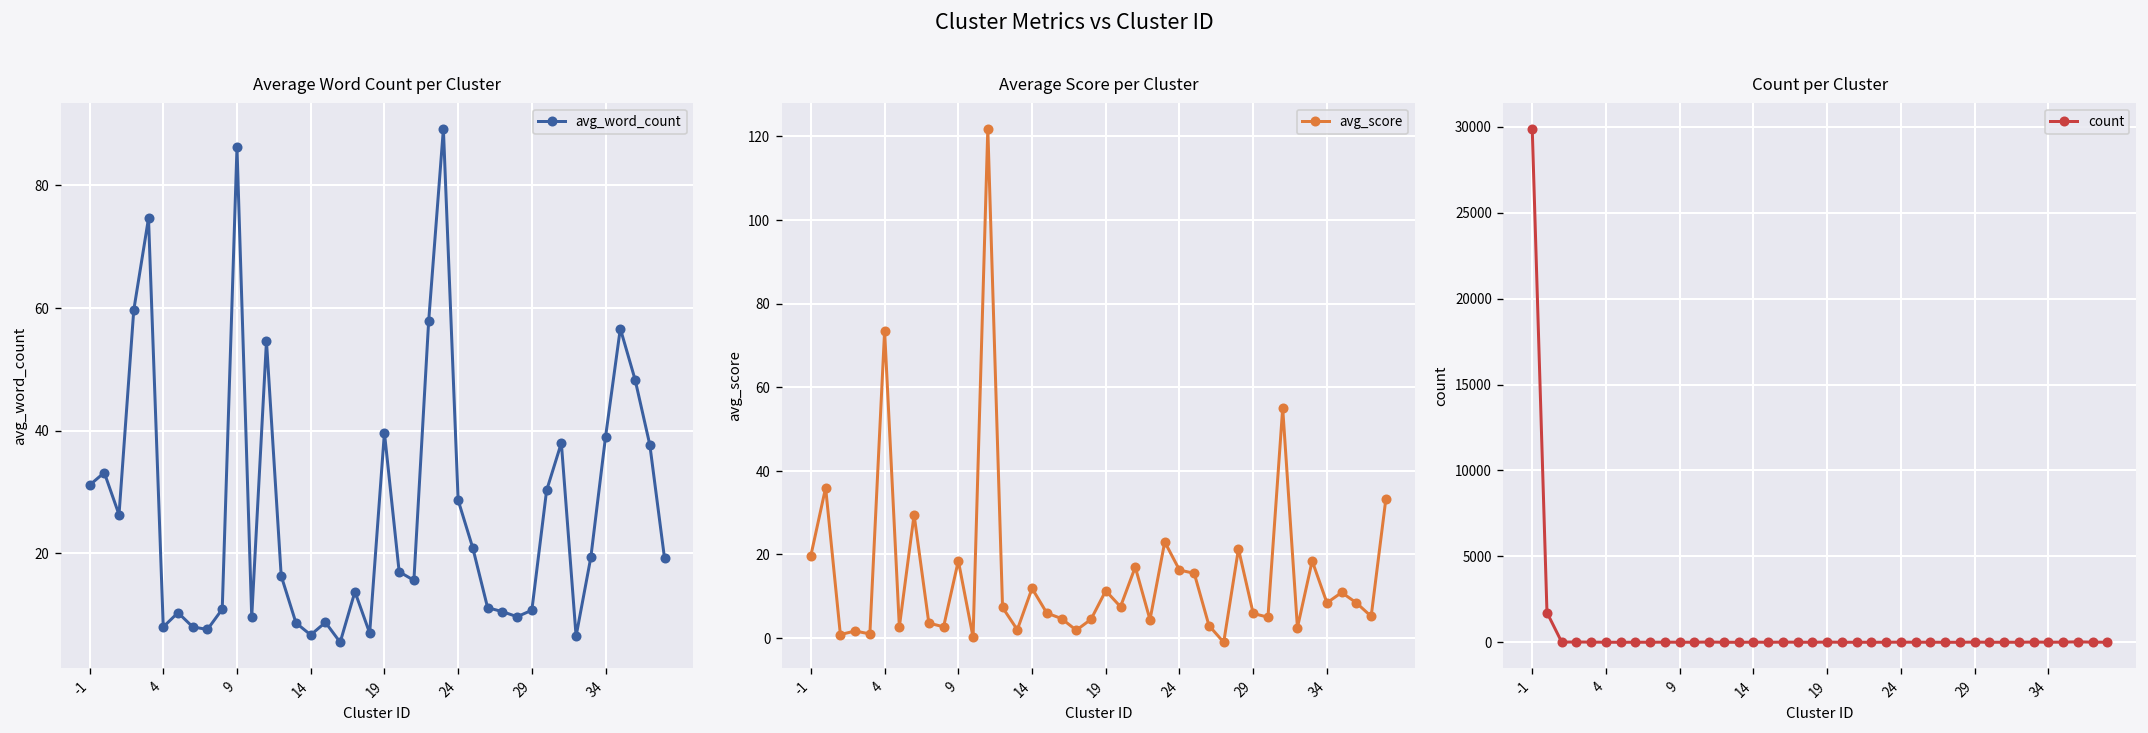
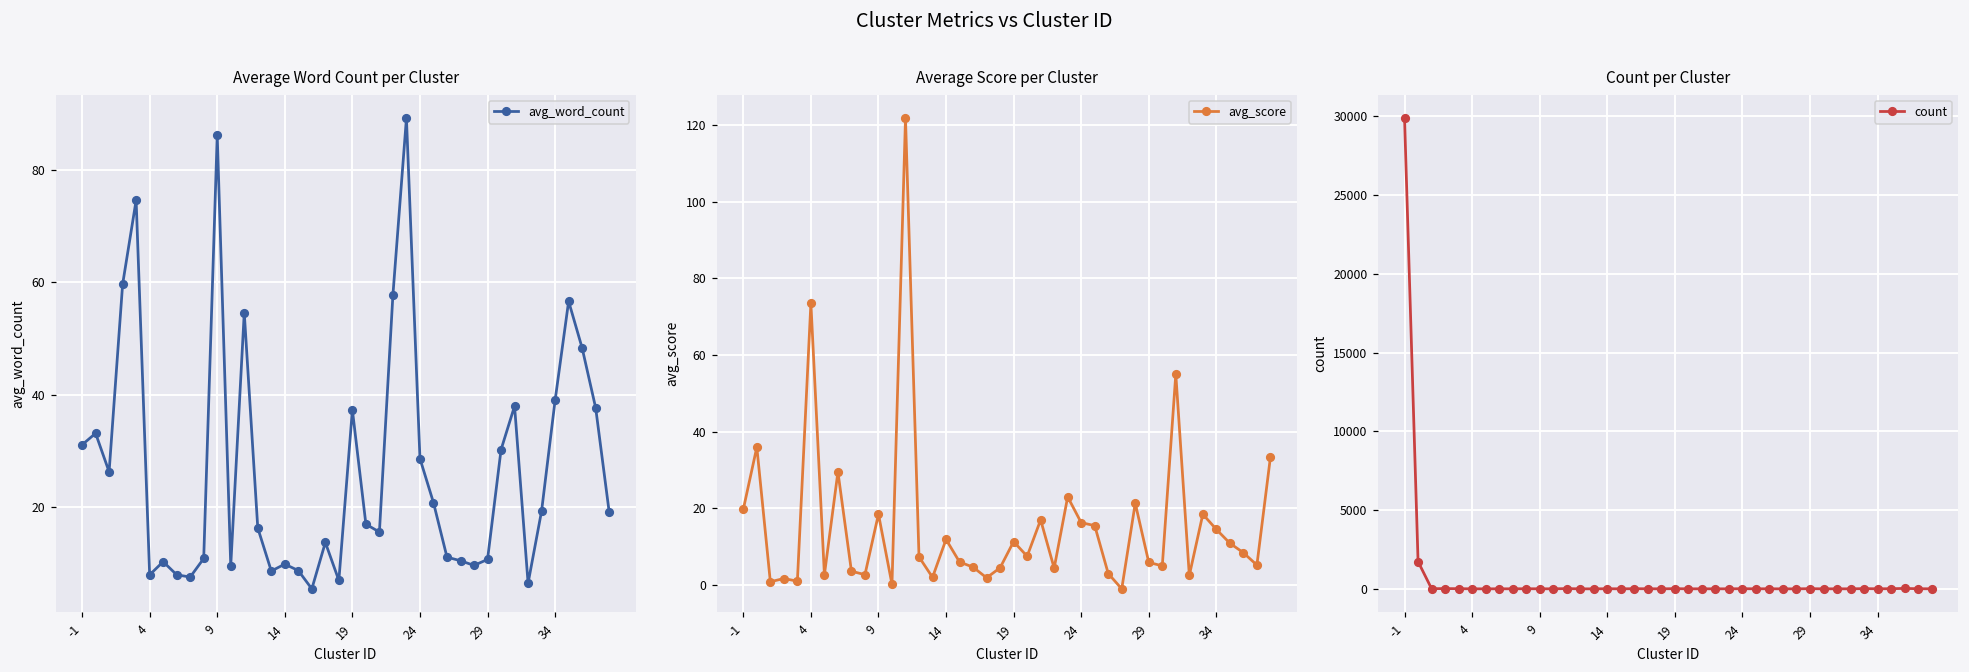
  {
    "Average Word Count per Cluster": {
      "-1": 31,
      "4": 8,
      "9": 86,
-     "14": 7,
-     "19": 40,
+     "14": 10,
+     "19": 37,
      "24": 29,
      "29": 11,
      "34": 39
    },
    "Average Score per Cluster": {
      "-1": 20,
      "4": 74,
      "9": 19,
      "14": 12,
      "19": 11,
      "24": 16,
      "29": 6,
-     "34": 8
+     "34": 15
    },
    "Count per Cluster": {
      "-1": 29900,
      "4": 0,
      "9": 0,
      "14": 0,
      "19": 0,
      "24": 0,
      "29": 0,
      "34": 0
    }
  }
